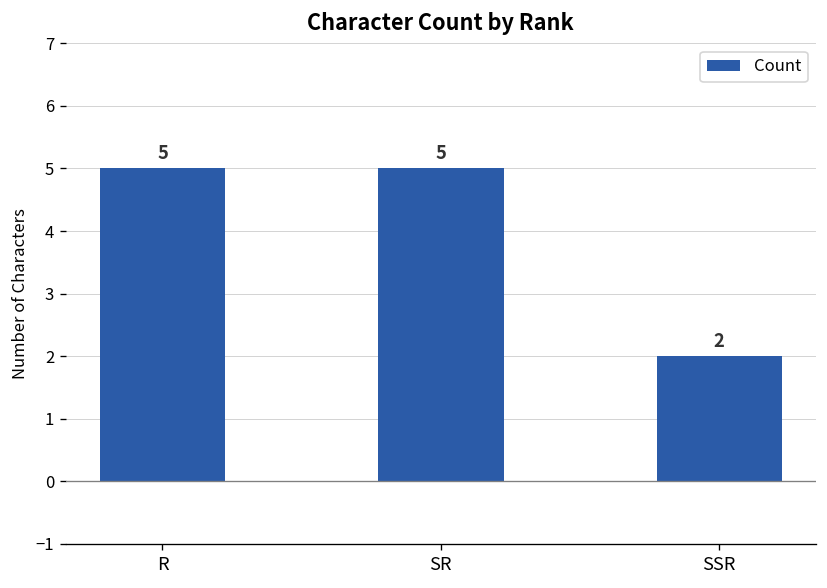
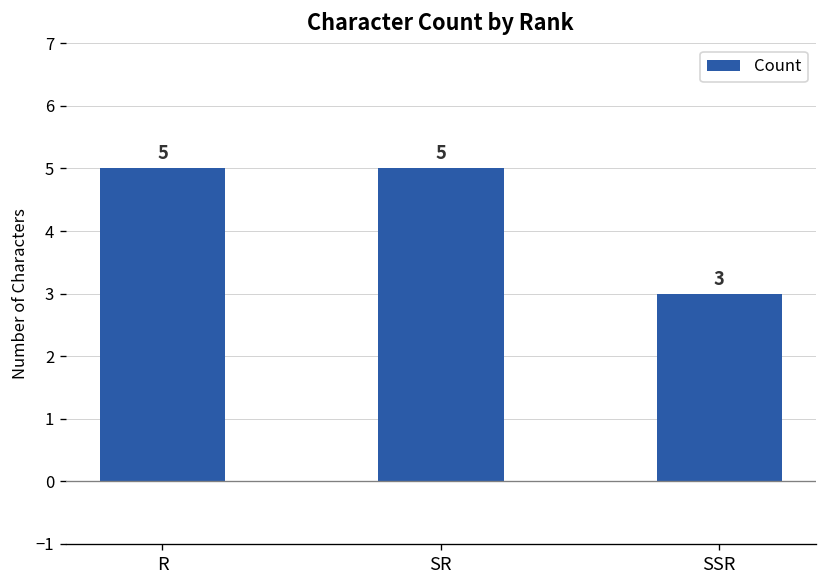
  {
    "R": 5,
    "SR": 5,
-   "SSR": 2
+   "SSR": 3
  }
